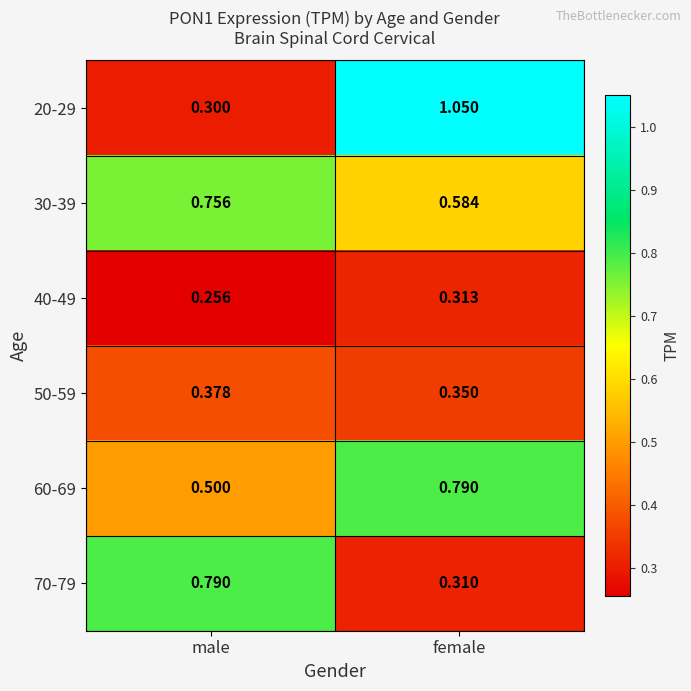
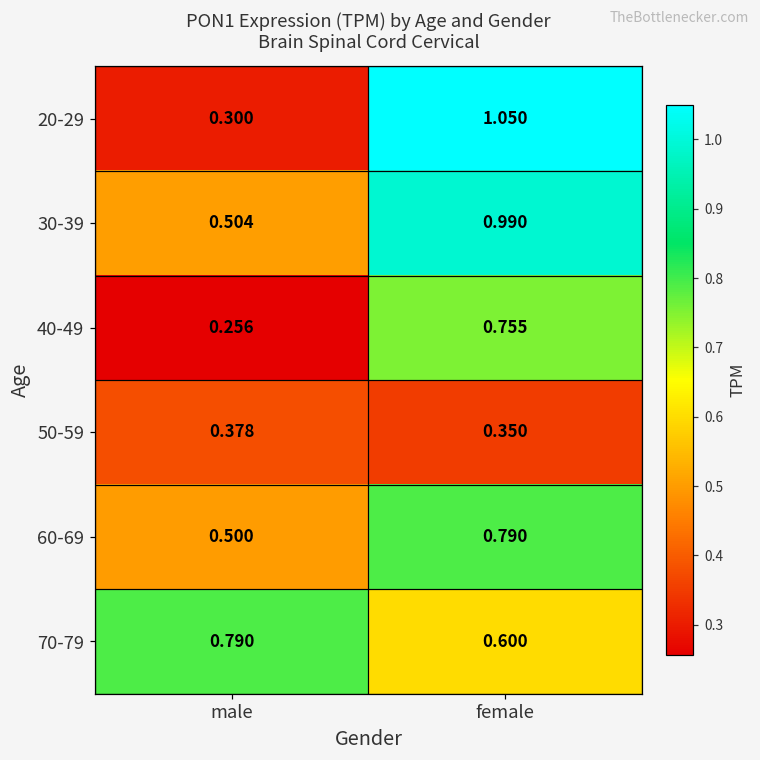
  {
    "20-29": {
      "male": 0.300,
      "female": 1.050
    },
    "30-39": {
-     "male": 0.756,
-     "female": 0.584
+     "male": 0.504,
+     "female": 0.990
    },
    "40-49": {
      "male": 0.256,
-     "female": 0.313
+     "female": 0.755
    },
    "50-59": {
      "male": 0.378,
      "female": 0.350
    },
    "60-69": {
      "male": 0.500,
      "female": 0.790
    },
    "70-79": {
      "male": 0.790,
-     "female": 0.310
+     "female": 0.600
    }
  }
